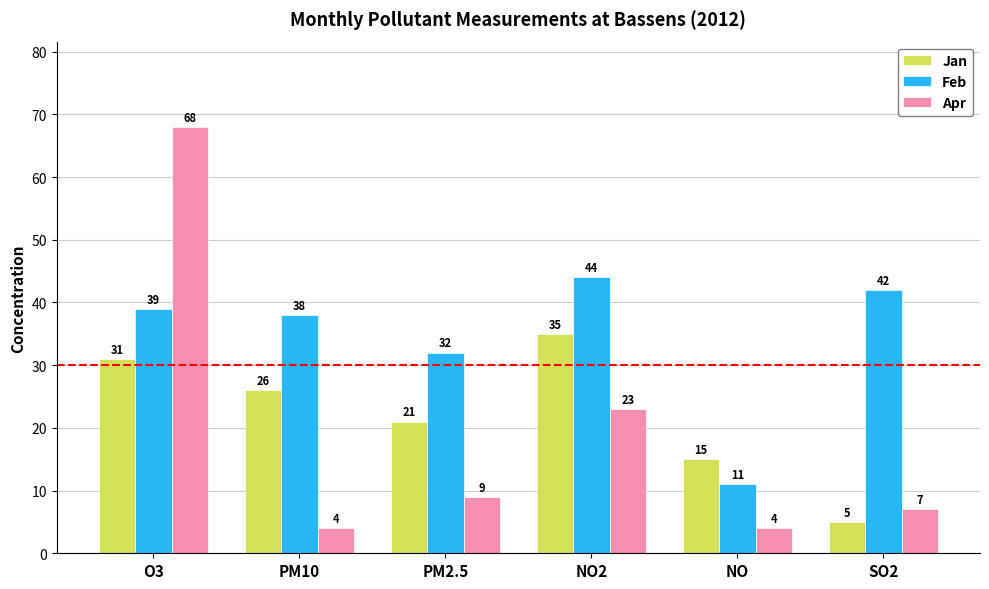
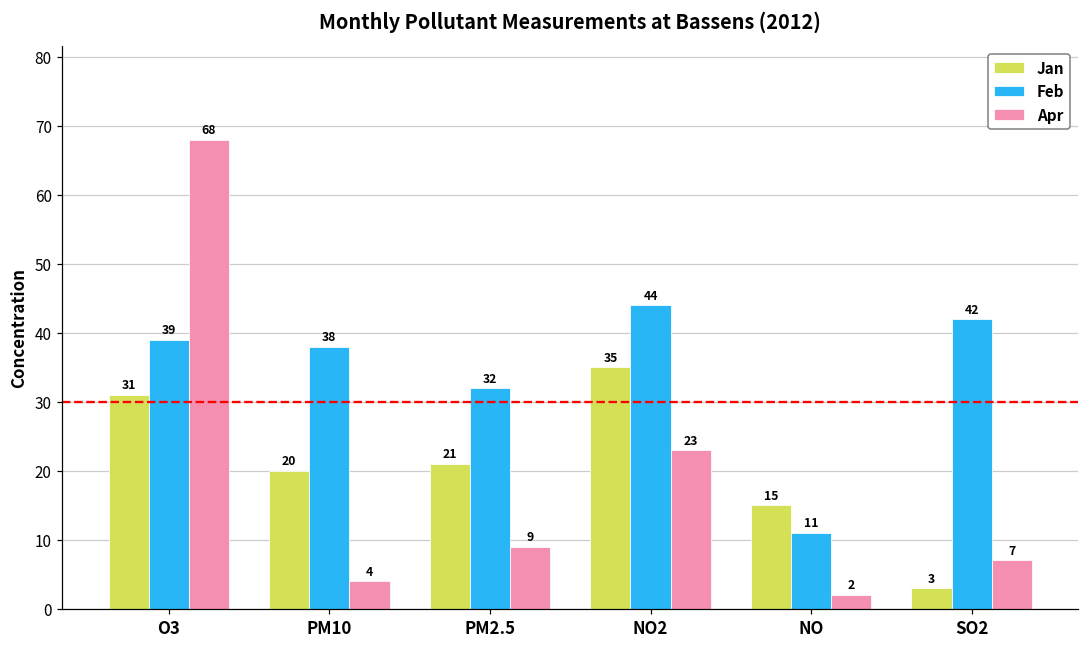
  {
    "Jan": {
      "O3": 31,
-     "PM10": 26,
+     "PM10": 20,
      "PM2.5": 21,
      "NO2": 35,
      "NO": 15,
-     "SO2": 5
+     "SO2": 3
    },
    "Feb": {
      "O3": 39,
      "PM10": 38,
      "PM2.5": 32,
      "NO2": 44,
      "NO": 11,
      "SO2": 42
    },
    "Apr": {
      "O3": 68,
      "PM10": 4,
      "PM2.5": 9,
      "NO2": 23,
-     "NO": 4,
+     "NO": 2,
      "SO2": 7
    }
  }
